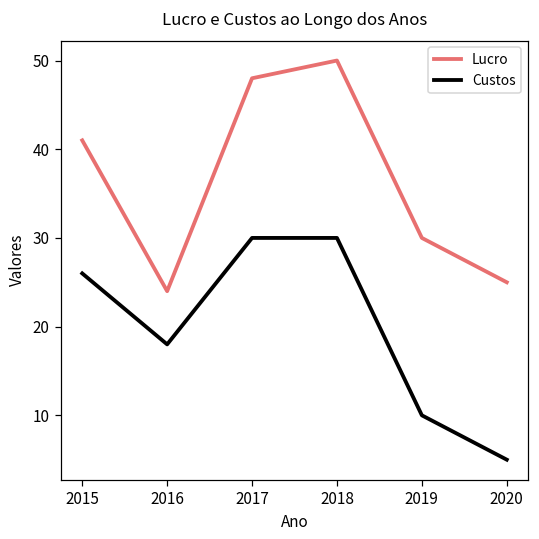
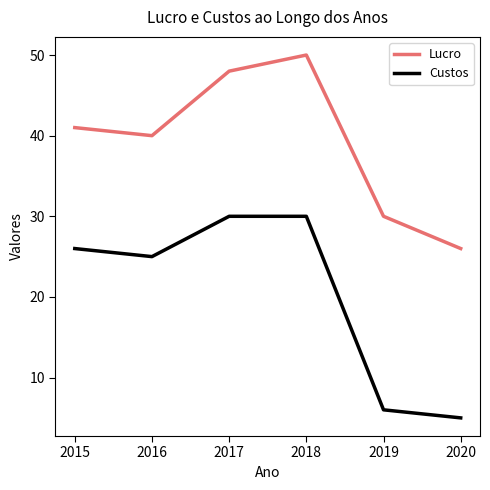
  {
    "Lucro": {
      "2015": 41,
-     "2016": 24,
+     "2016": 40,
      "2017": 48,
      "2018": 50,
      "2019": 30,
-     "2020": 25
+     "2020": 26
    },
    "Custos": {
      "2015": 26,
-     "2016": 18,
+     "2016": 25,
      "2017": 30,
      "2018": 30,
-     "2019": 10,
+     "2019": 6,
      "2020": 5
    }
  }
